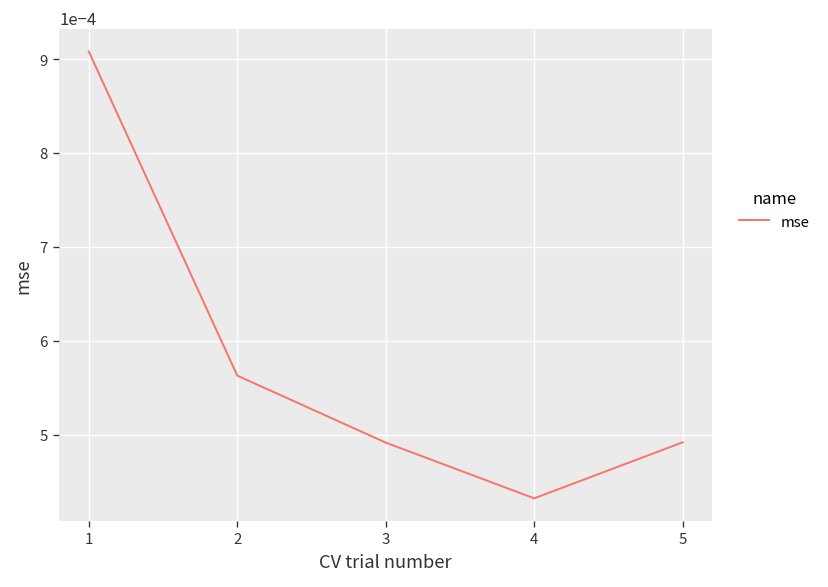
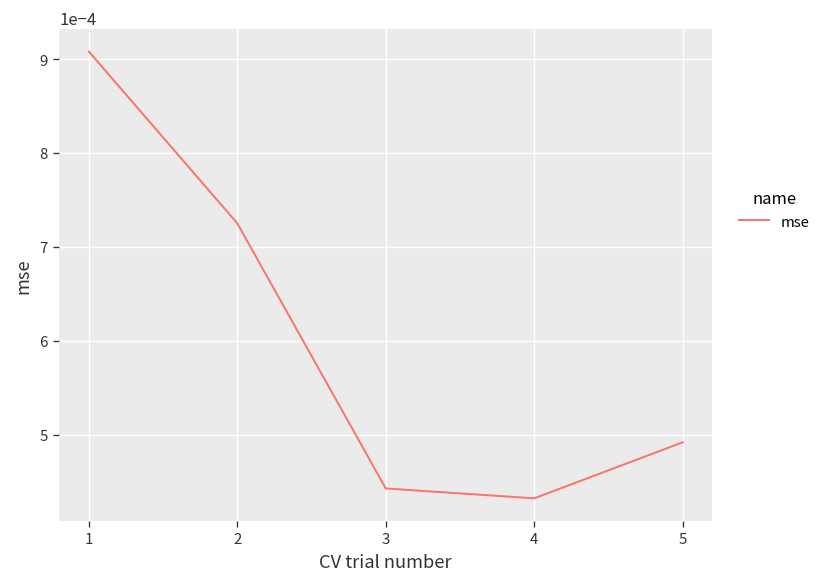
  {
    "1": 0.00091,
-   "2": 0.00056,
-   "3": 0.00049,
+   "2": 0.00073,
+   "3": 0.00044,
    "4": 0.00043,
    "5": 0.00049
  }
